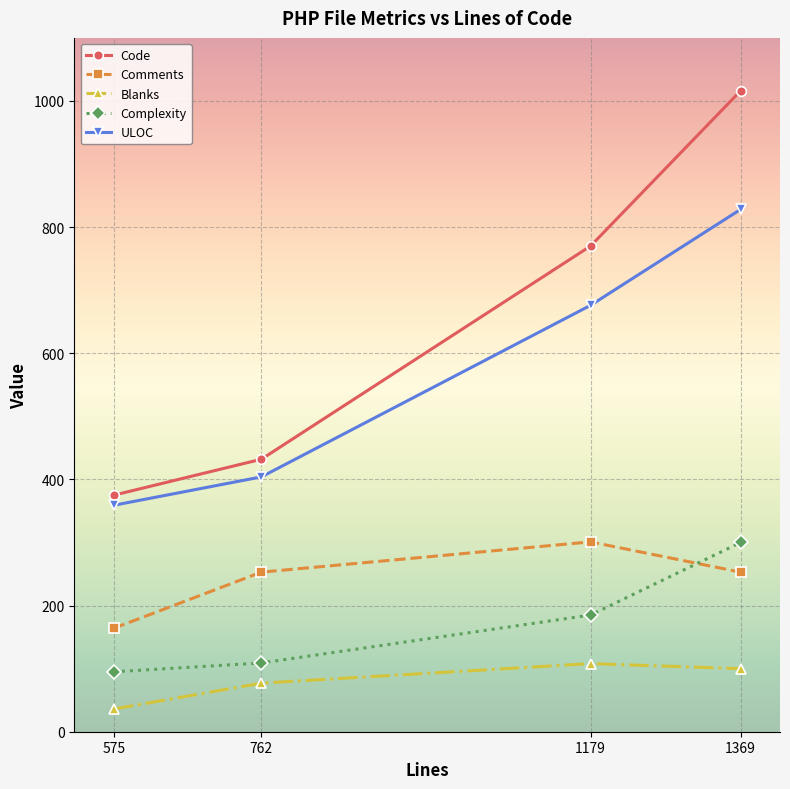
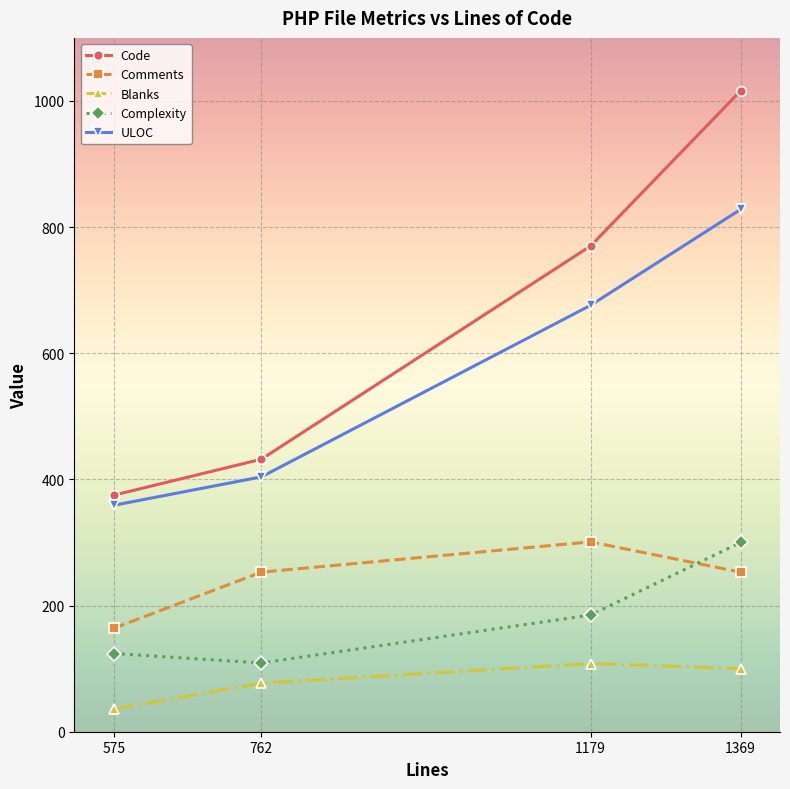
  {
    "Complexity": {
-     "575": 100,
+     "575": 120,
      "762": 110,
      "1179": 190,
      "1369": 300
    },
    "ULOC": {
      "575": 360,
      "762": 400,
      "1179": 680,
      "1369": 830
    }
  }
